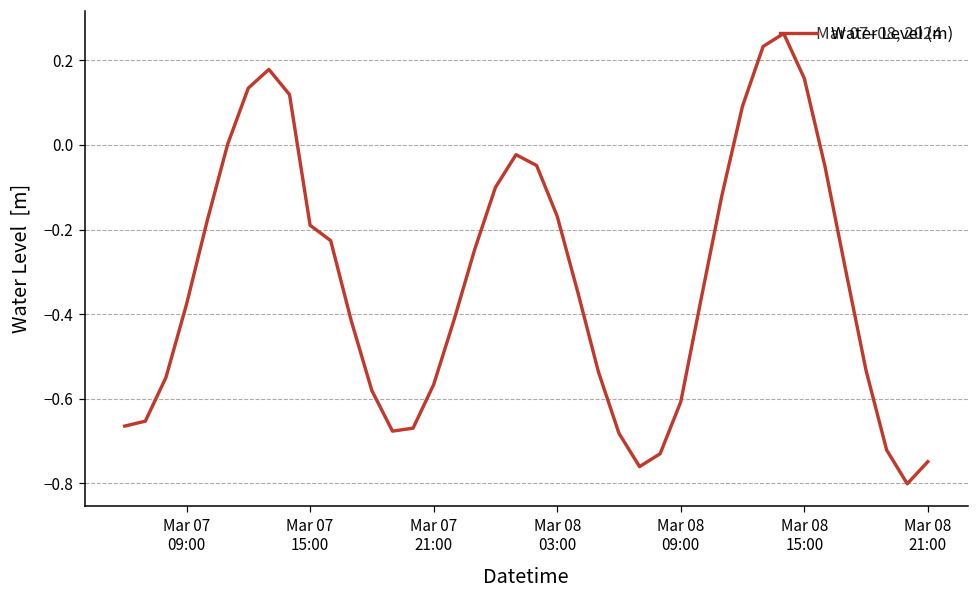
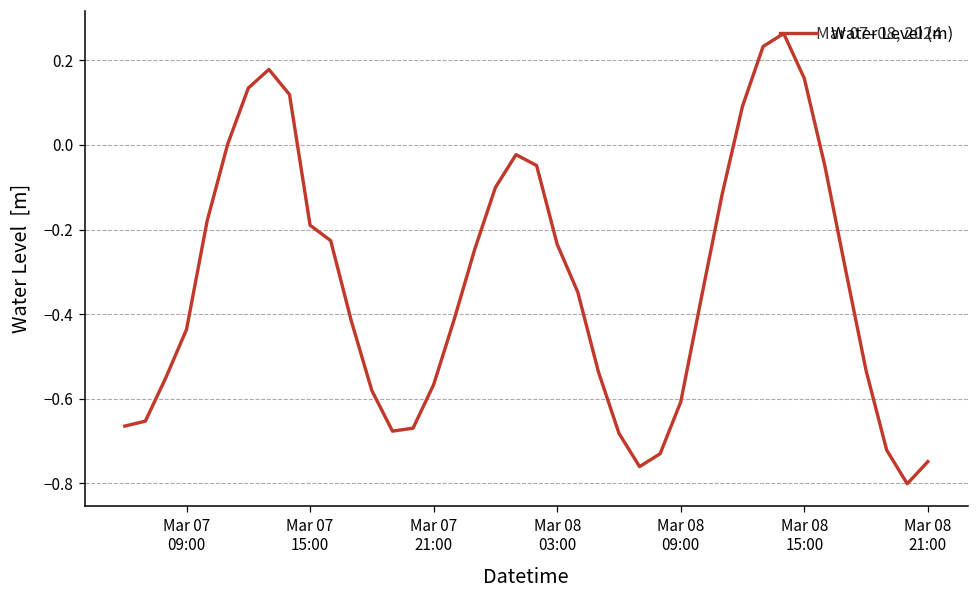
  {
-   "Mar 07 09:00": -0.38,
+   "Mar 07 09:00": -0.44,
    "Mar 07 15:00": -0.19,
    "Mar 07 21:00": -0.57,
-   "Mar 08 03:00": -0.17,
+   "Mar 08 03:00": -0.23,
    "Mar 08 09:00": -0.61,
    "Mar 08 15:00": 0.16,
    "Mar 08 21:00": -0.75
  }
